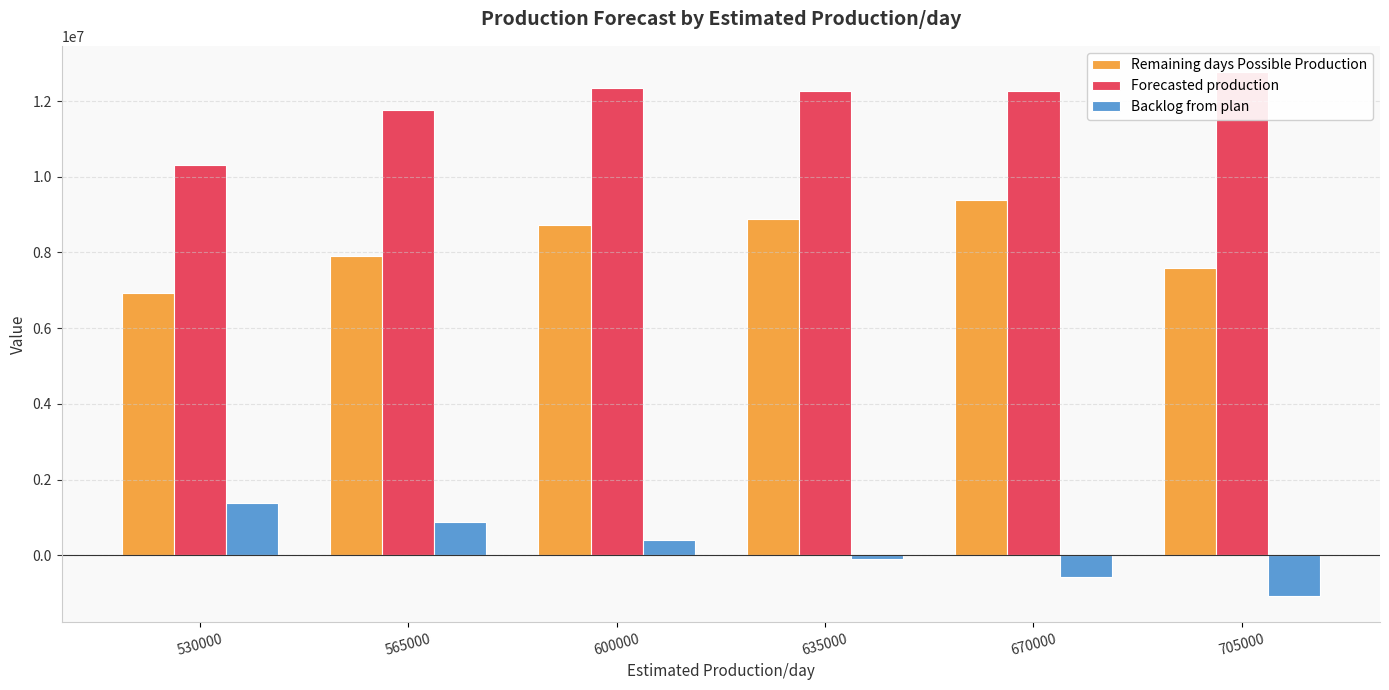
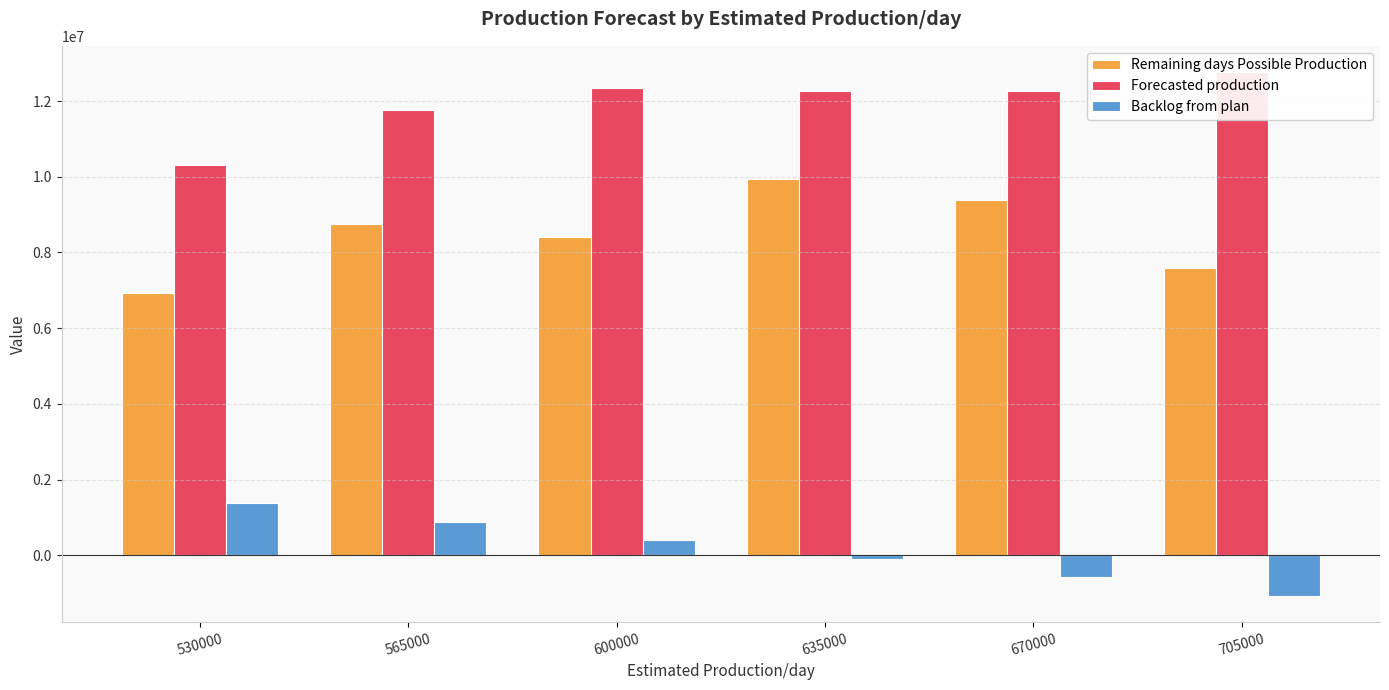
  {
    "Remaining days Possible Production": {
      "530000": 6900000,
-     "565000": 7900000,
-     "600000": 8700000,
-     "635000": 8900000,
+     "565000": 8700000,
+     "600000": 8400000,
+     "635000": 9900000,
      "670000": 9400000,
      "705000": 7600000
    },
    "Forecasted production": {
      "530000": 10300000,
      "565000": 11800000,
      "600000": 12400000,
      "635000": 12300000,
      "670000": 12300000
    },
    "Backlog from plan": {
      "530000": 1400000,
      "565000": 900000,
      "600000": 400000,
      "635000": -100000,
      "670000": -600000,
      "705000": -1100000
    }
  }
